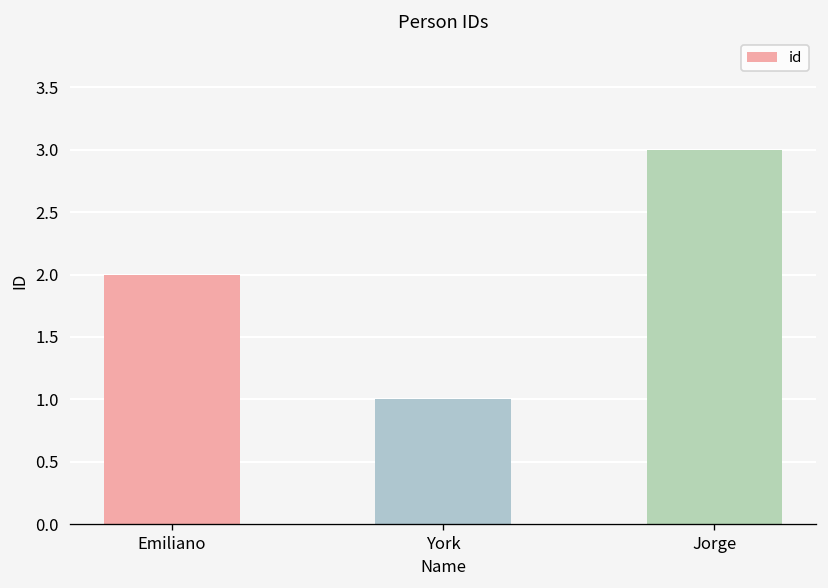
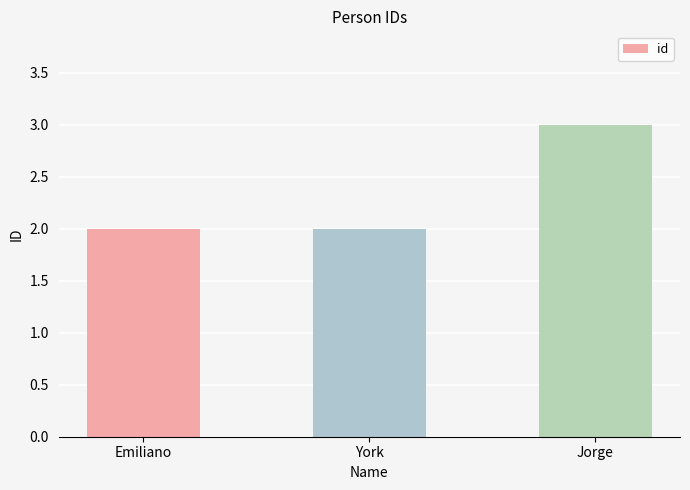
  {
    "Emiliano": 2,
-   "York": 1,
+   "York": 2,
    "Jorge": 3
  }
